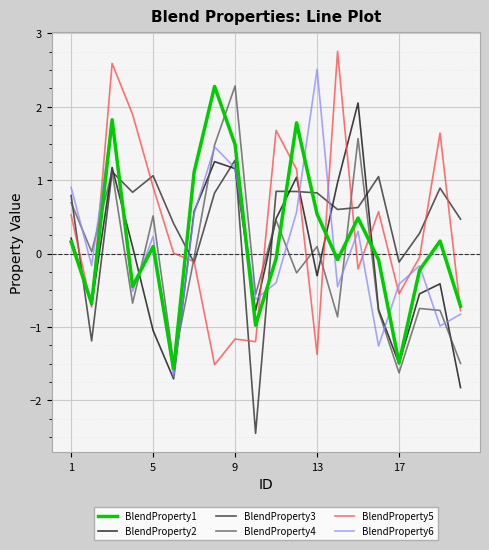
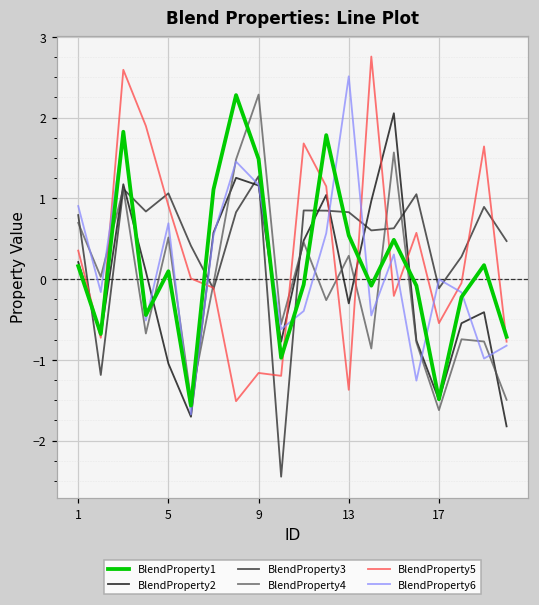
  {
    "BlendProperty1": {
      "1": 0.2,
      "5": 0.1,
      "9": 1.5,
      "13": 0.5
    },
    "BlendProperty4": {
      "1": 0.7,
      "5": 0.5,
      "9": 2.3,
-     "13": 0.1,
+     "13": 0.3,
      "17": -1.6
    },
    "BlendProperty5": {
-     "1": 0.5,
+     "1": 0.4,
      "5": 0.9,
      "9": -1.2,
      "13": -1.4,
      "17": -0.5
    },
    "BlendProperty6": {
      "1": 0.9,
-     "5": 0.2,
+     "5": 0.7,
      "13": 2.5,
-     "17": -0.4
+     "17": 0.0
    }
  }
